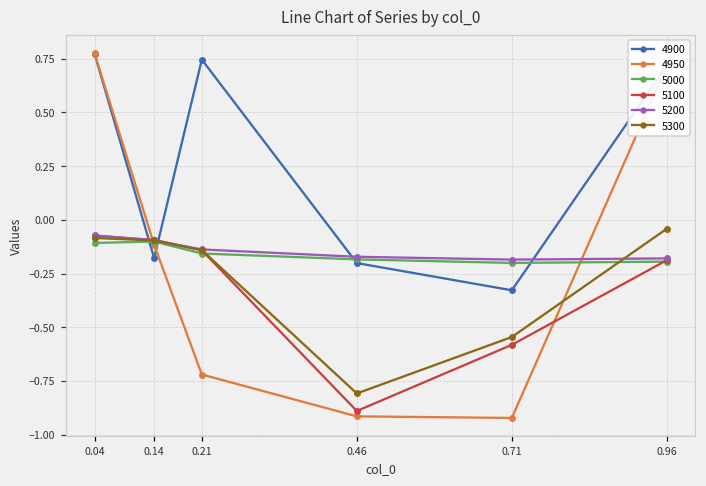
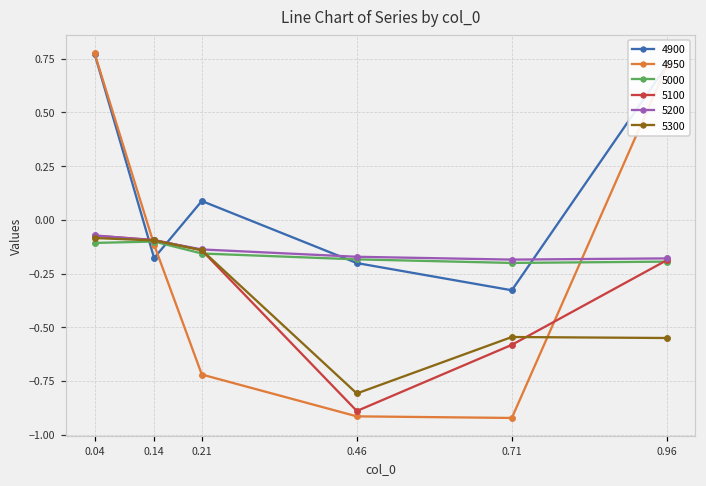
  {
    "4900": {
      "0.14": -0.18,
-     "0.21": 0.75,
+     "0.21": 0.09,
      "0.46": -0.20,
      "0.71": -0.33
    },
    "4950": {
      "0.14": -0.12,
      "0.21": -0.72,
      "0.46": -0.91,
      "0.71": -0.92
    },
    "5000": {
      "0.04": -0.11,
      "0.21": -0.16,
      "0.71": -0.20
    },
    "5100": {
      "0.46": -0.89,
      "0.71": -0.58
    },
    "5200": {
      "0.71": -0.18
    },
    "5300": {
      "0.46": -0.81,
      "0.71": -0.55,
-     "0.96": -0.04
+     "0.96": -0.55
    }
  }
